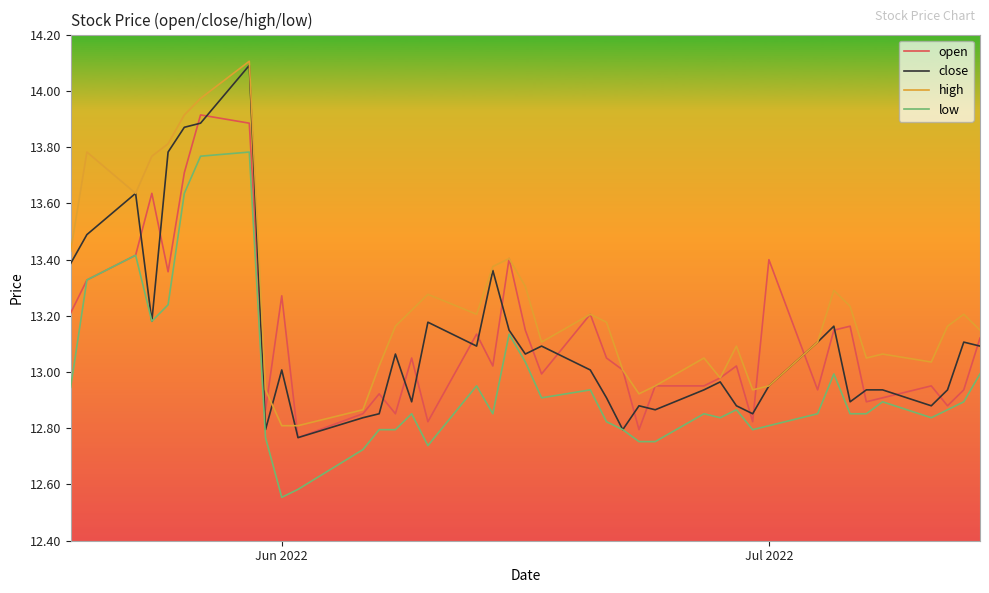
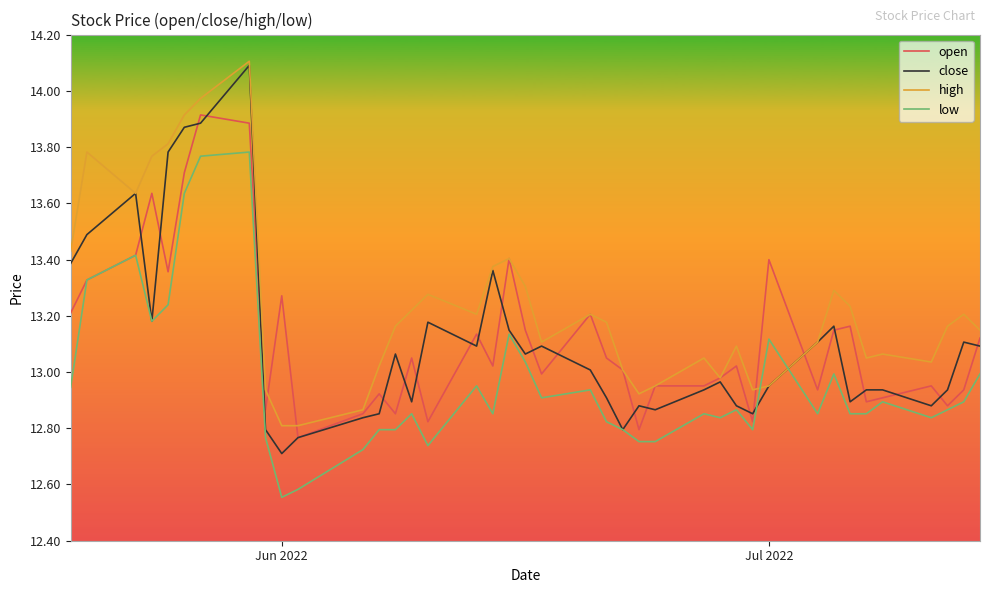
  {
    "open": {
      "Jun 2022": 13.27,
      "Jul 2022": 13.40
    },
    "close": {
-     "Jun 2022": 13.01
+     "Jun 2022": 12.71
    },
    "high": {
      "Jun 2022": 12.81
    },
    "low": {
      "Jun 2022": 12.55,
-     "Jul 2022": 12.81
+     "Jul 2022": 13.12
    }
  }
